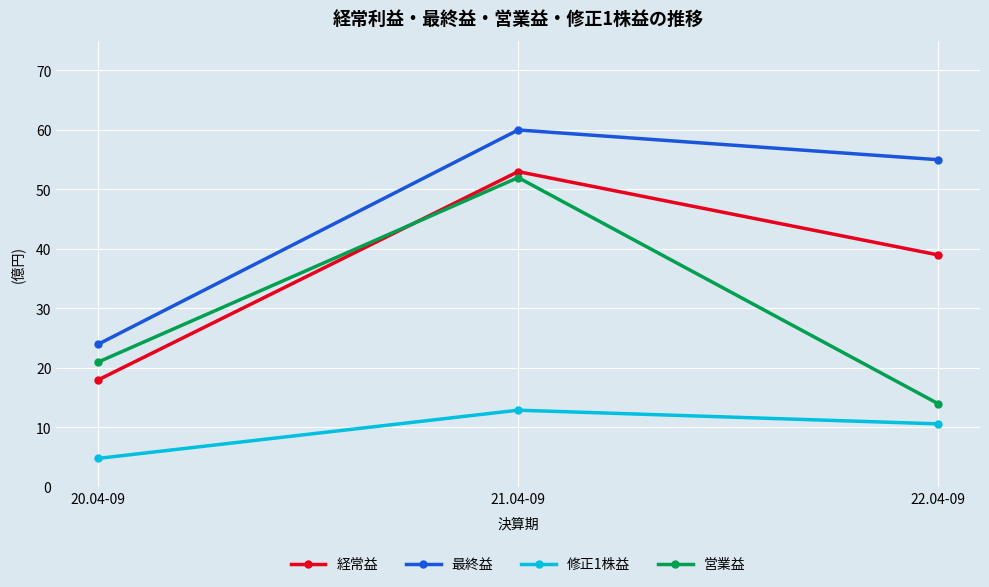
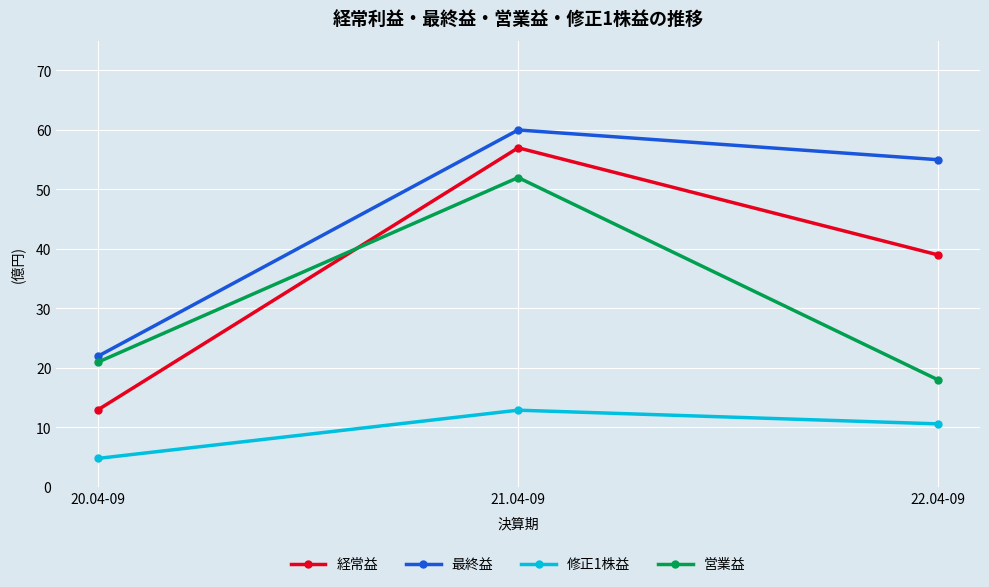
  {
    "経常益": {
-     "20.04-09": 18,
-     "21.04-09": 53,
+     "20.04-09": 13,
+     "21.04-09": 57,
      "22.04-09": 39
    },
    "最終益": {
-     "20.04-09": 24,
+     "20.04-09": 22,
      "21.04-09": 60,
      "22.04-09": 55
    },
    "修正1株益": {
      "20.04-09": 5,
      "21.04-09": 13,
      "22.04-09": 11
    },
    "営業益": {
      "20.04-09": 21,
      "21.04-09": 52,
-     "22.04-09": 14
+     "22.04-09": 18
    }
  }
